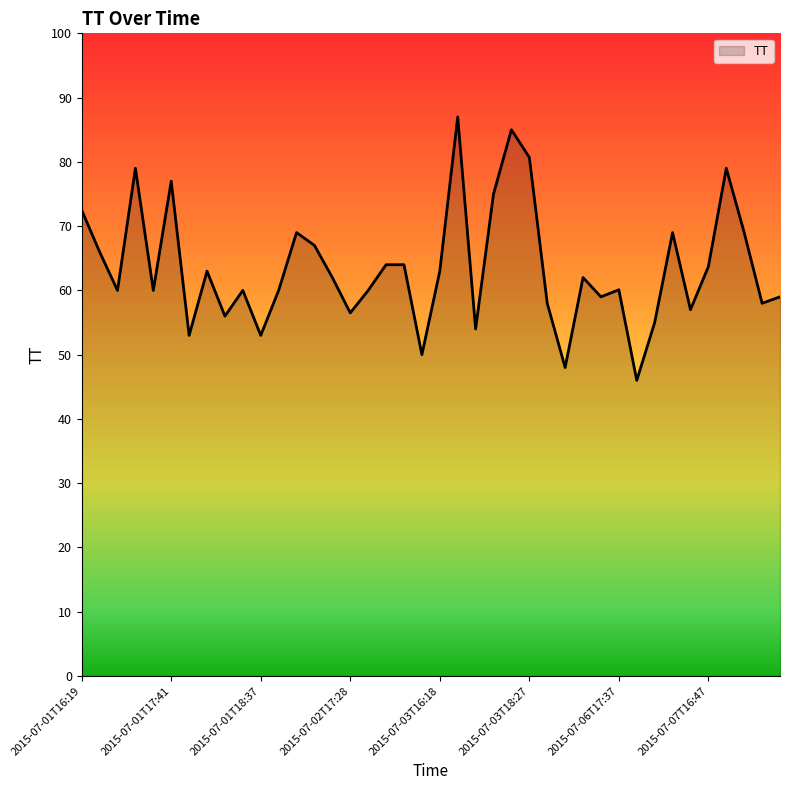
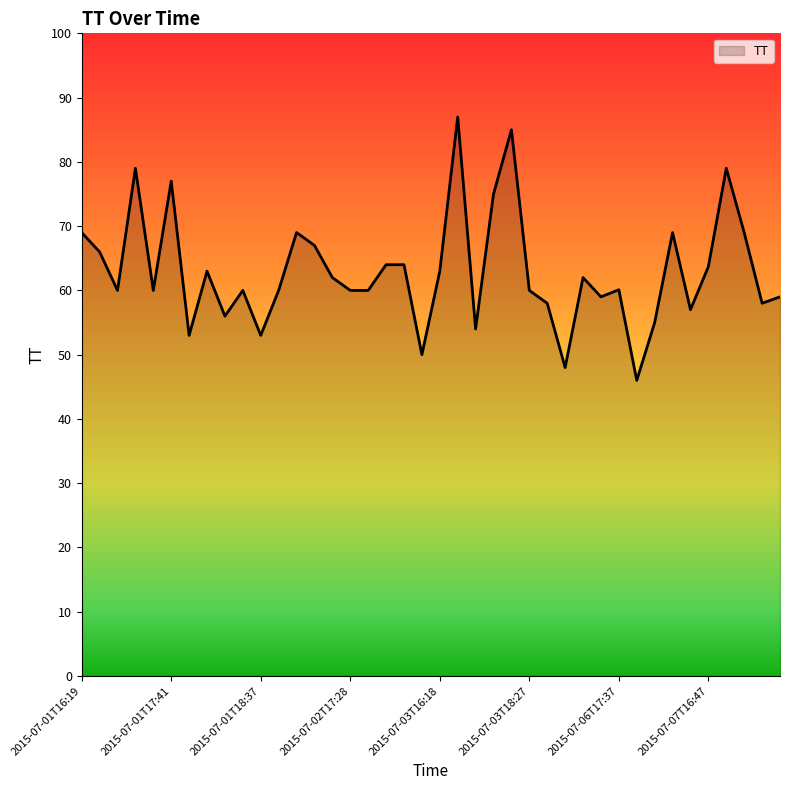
  {
-   "2015-07-01T16:19": 73,
+   "2015-07-01T16:19": 69,
    "2015-07-01T17:41": 77,
    "2015-07-01T18:37": 53,
-   "2015-07-02T17:28": 57,
+   "2015-07-02T17:28": 60,
    "2015-07-03T16:18": 63,
-   "2015-07-03T18:27": 81,
+   "2015-07-03T18:27": 60,
    "2015-07-06T17:37": 60,
    "2015-07-07T16:47": 64
  }
